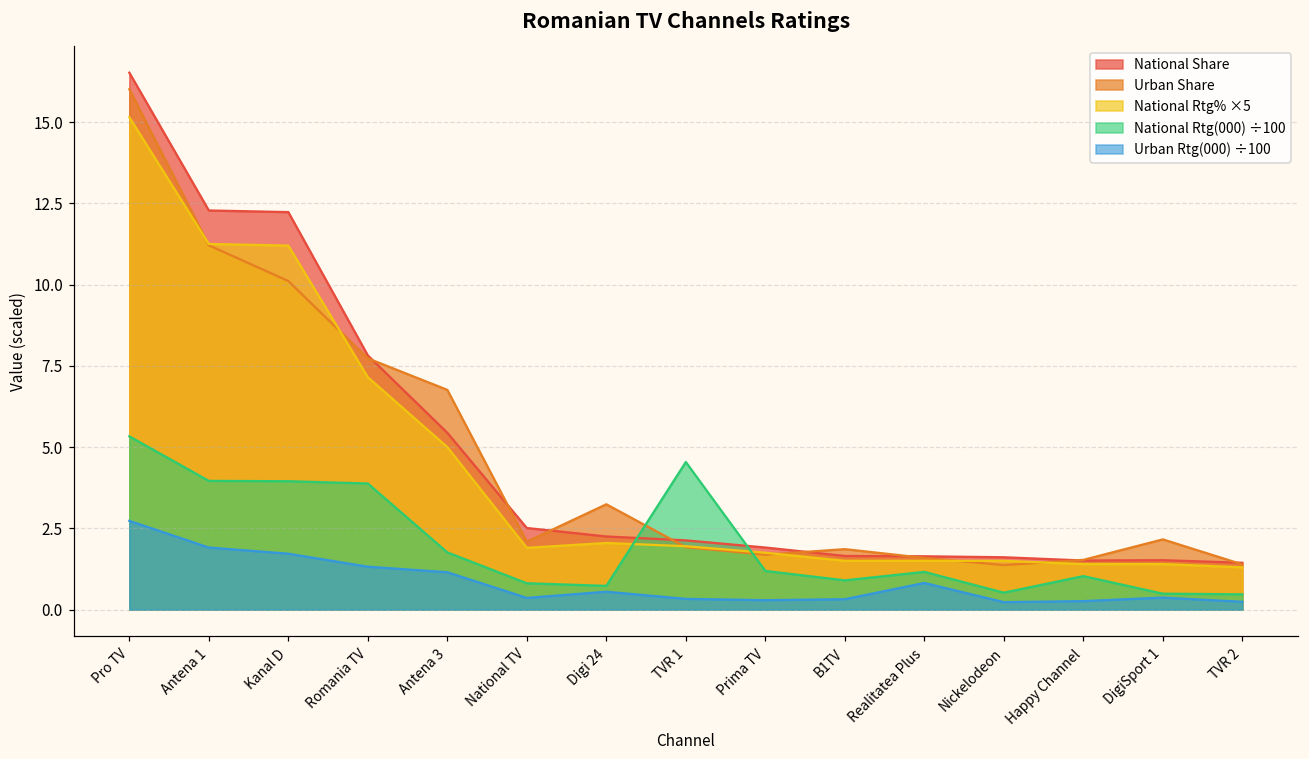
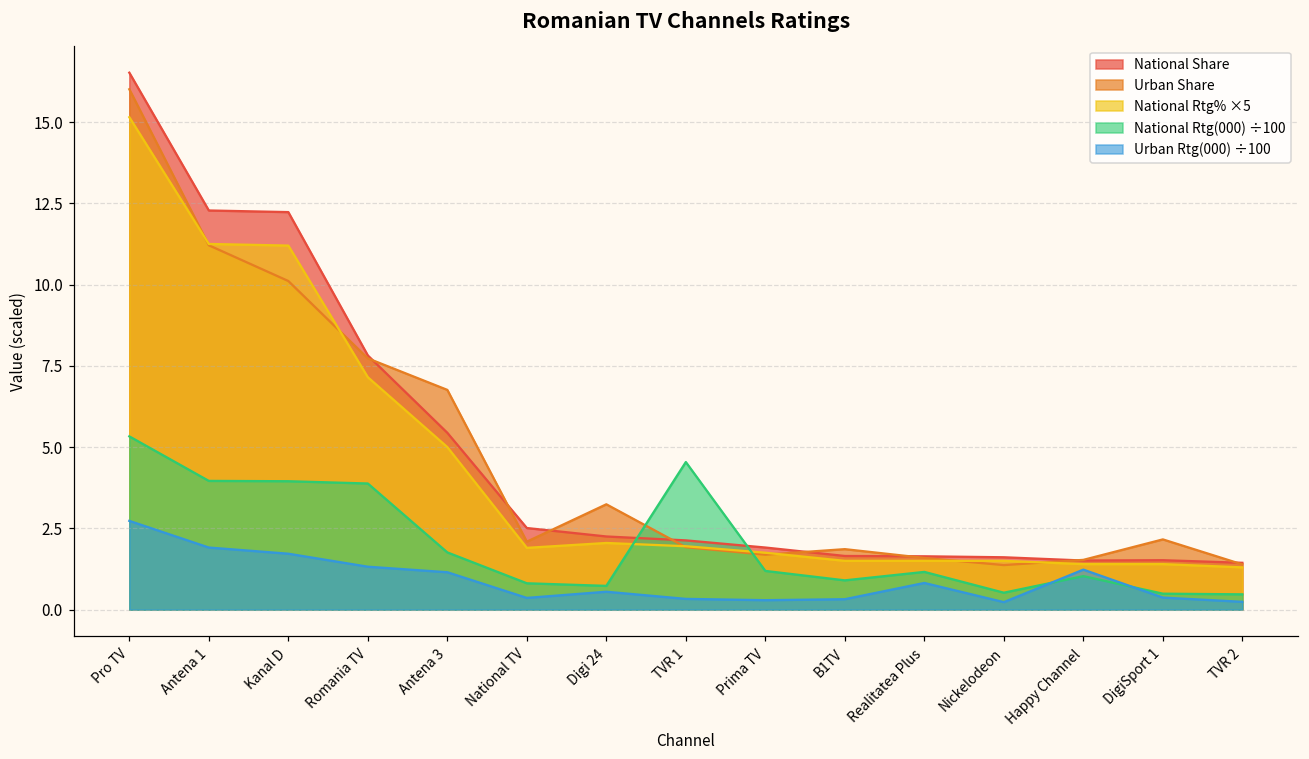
  {
    "National Rtg% ×5": {
      "Pro TV": 15.1,
      "Kanal D": 11.2,
      "Romania TV": 7.1,
      "Antena 3": 5.0,
      "National TV": 1.9,
      "Digi 24": 2.1,
      "B1TV": 1.5,
      "Realitatea Plus": 1.5,
      "Nickelodeon": 1.5,
      "Happy Channel": 1.4,
      "DigiSport 1": 1.4,
      "TVR 2": 1.3
    },
    "National Rtg(000) ÷100": {
      "Pro TV": 5.3,
      "Antena 1": 4.0,
      "Kanal D": 4.0,
      "Romania TV": 3.9,
      "Antena 3": 1.8,
      "National TV": 0.8,
      "Digi 24": 0.7,
      "TVR 1": 4.5,
      "Prima TV": 1.2,
      "B1TV": 0.9,
      "Realitatea Plus": 1.2,
      "Nickelodeon": 0.5,
      "Happy Channel": 1.0,
      "DigiSport 1": 0.5,
      "TVR 2": 0.5
    },
    "Urban Rtg(000) ÷100": {
      "Pro TV": 2.7,
      "Antena 1": 1.9,
      "Kanal D": 1.7,
      "Romania TV": 1.3,
      "Antena 3": 1.2,
      "National TV": 0.4,
      "Digi 24": 0.6,
      "TVR 1": 0.3,
      "Prima TV": 0.3,
      "B1TV": 0.3,
      "Realitatea Plus": 0.8,
      "Nickelodeon": 0.2,
-     "Happy Channel": 0.3,
+     "Happy Channel": 1.2,
      "DigiSport 1": 0.4,
      "TVR 2": 0.2
    }
  }
